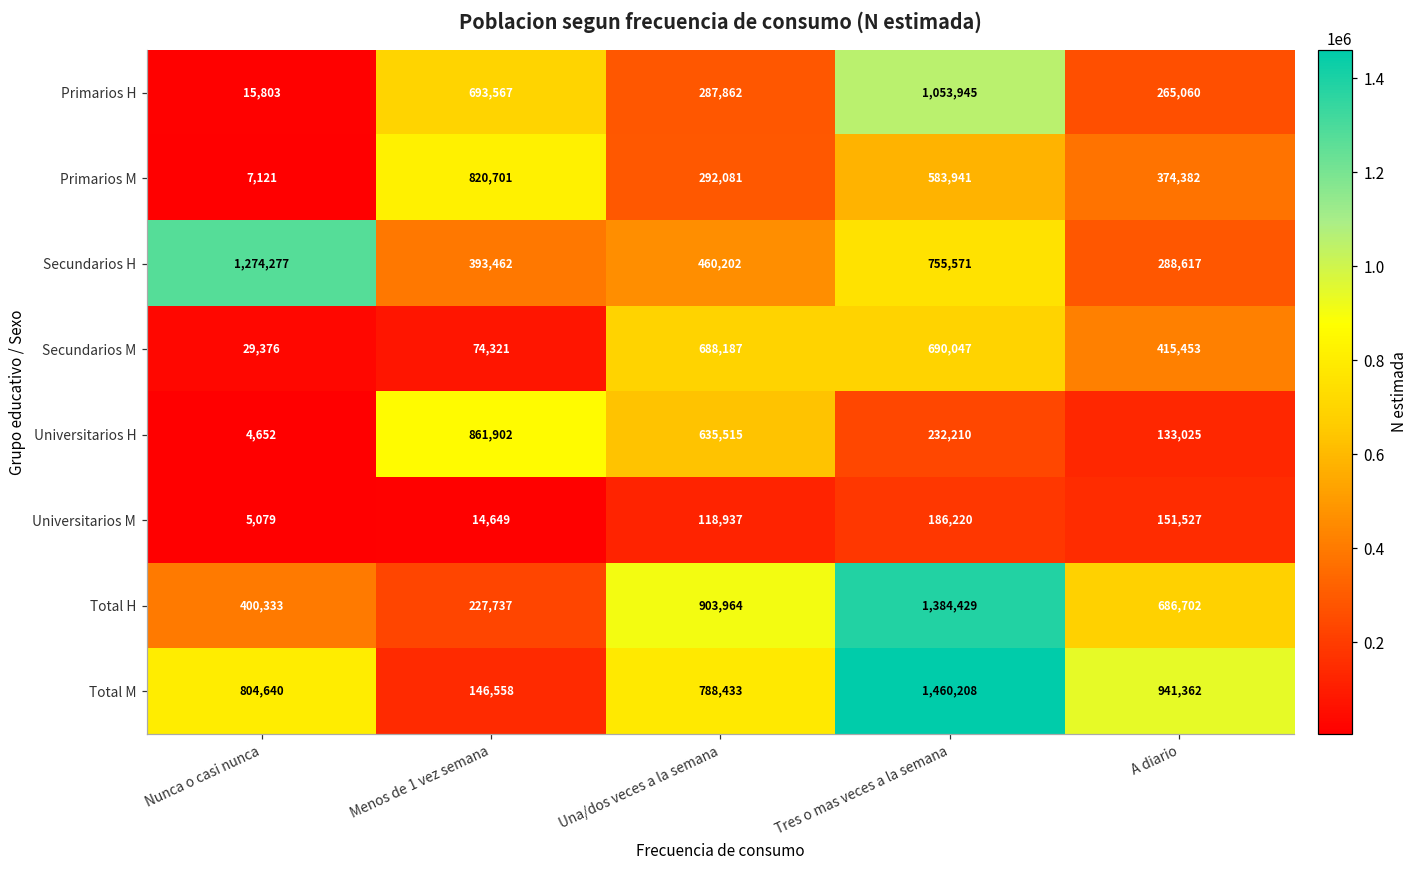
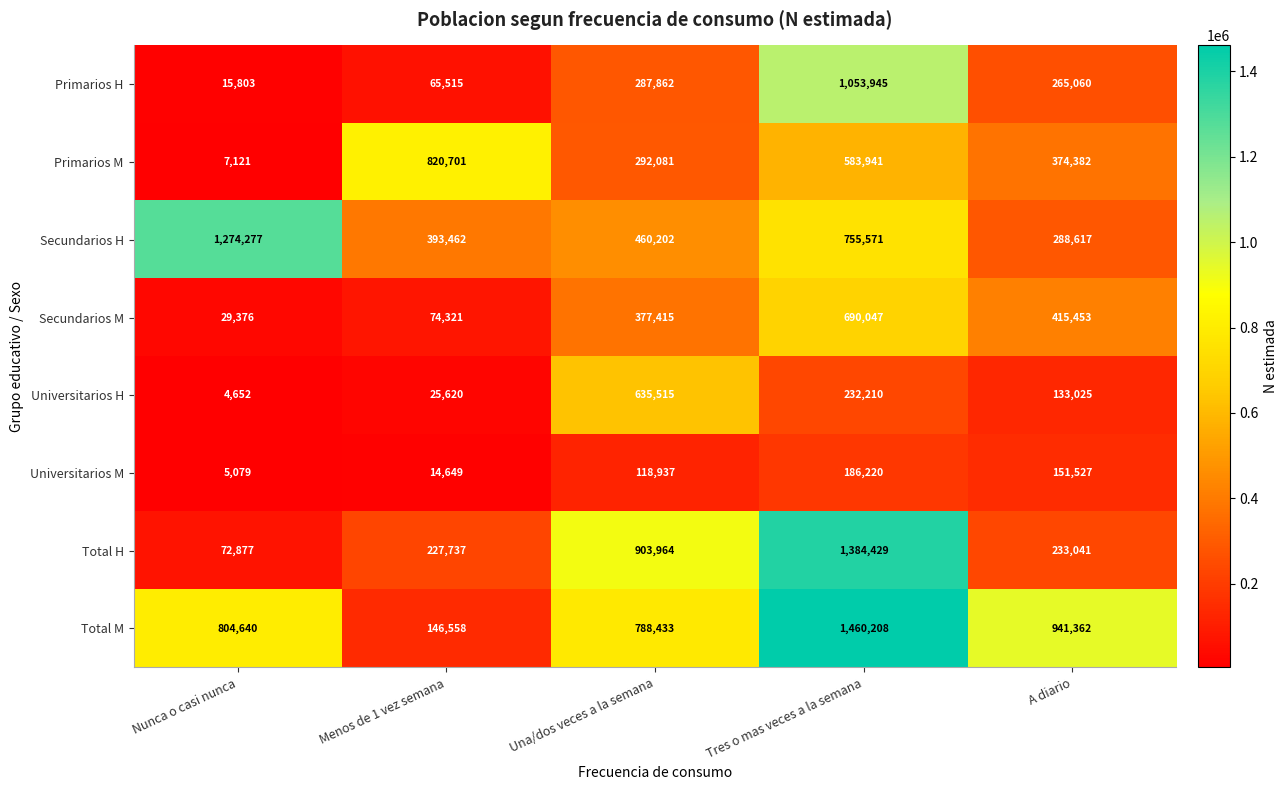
  {
    "Primarios H": {
      "Nunca o casi nunca": "15,803",
-     "Menos de 1 vez semana": "693,567",
+     "Menos de 1 vez semana": "65,515",
      "Una/dos veces a la semana": "287,862",
      "Tres o mas veces a la semana": "1,053,945",
      "A diario": "265,060"
    },
    "Primarios M": {
      "Nunca o casi nunca": "7,121",
      "Menos de 1 vez semana": "820,701",
      "Una/dos veces a la semana": "292,081",
      "Tres o mas veces a la semana": "583,941",
      "A diario": "374,382"
    },
    "Secundarios H": {
      "Nunca o casi nunca": "1,274,277",
      "Menos de 1 vez semana": "393,462",
      "Una/dos veces a la semana": "460,202",
      "Tres o mas veces a la semana": "755,571",
      "A diario": "288,617"
    },
    "Secundarios M": {
      "Nunca o casi nunca": "29,376",
      "Menos de 1 vez semana": "74,321",
-     "Una/dos veces a la semana": "688,187",
+     "Una/dos veces a la semana": "377,415",
      "Tres o mas veces a la semana": "690,047",
      "A diario": "415,453"
    },
    "Universitarios H": {
      "Nunca o casi nunca": "4,652",
-     "Menos de 1 vez semana": "861,902",
+     "Menos de 1 vez semana": "25,620",
      "Una/dos veces a la semana": "635,515",
      "Tres o mas veces a la semana": "232,210",
      "A diario": "133,025"
    },
    "Universitarios M": {
      "Nunca o casi nunca": "5,079",
      "Menos de 1 vez semana": "14,649",
      "Una/dos veces a la semana": "118,937",
      "Tres o mas veces a la semana": "186,220",
      "A diario": "151,527"
    },
    "Total H": {
-     "Nunca o casi nunca": "400,333",
+     "Nunca o casi nunca": "72,877",
      "Menos de 1 vez semana": "227,737",
      "Una/dos veces a la semana": "903,964",
      "Tres o mas veces a la semana": "1,384,429",
-     "A diario": "686,702"
+     "A diario": "233,041"
    },
    "Total M": {
      "Nunca o casi nunca": "804,640",
      "Menos de 1 vez semana": "146,558",
      "Una/dos veces a la semana": "788,433",
      "Tres o mas veces a la semana": "1,460,208",
      "A diario": "941,362"
    }
  }
